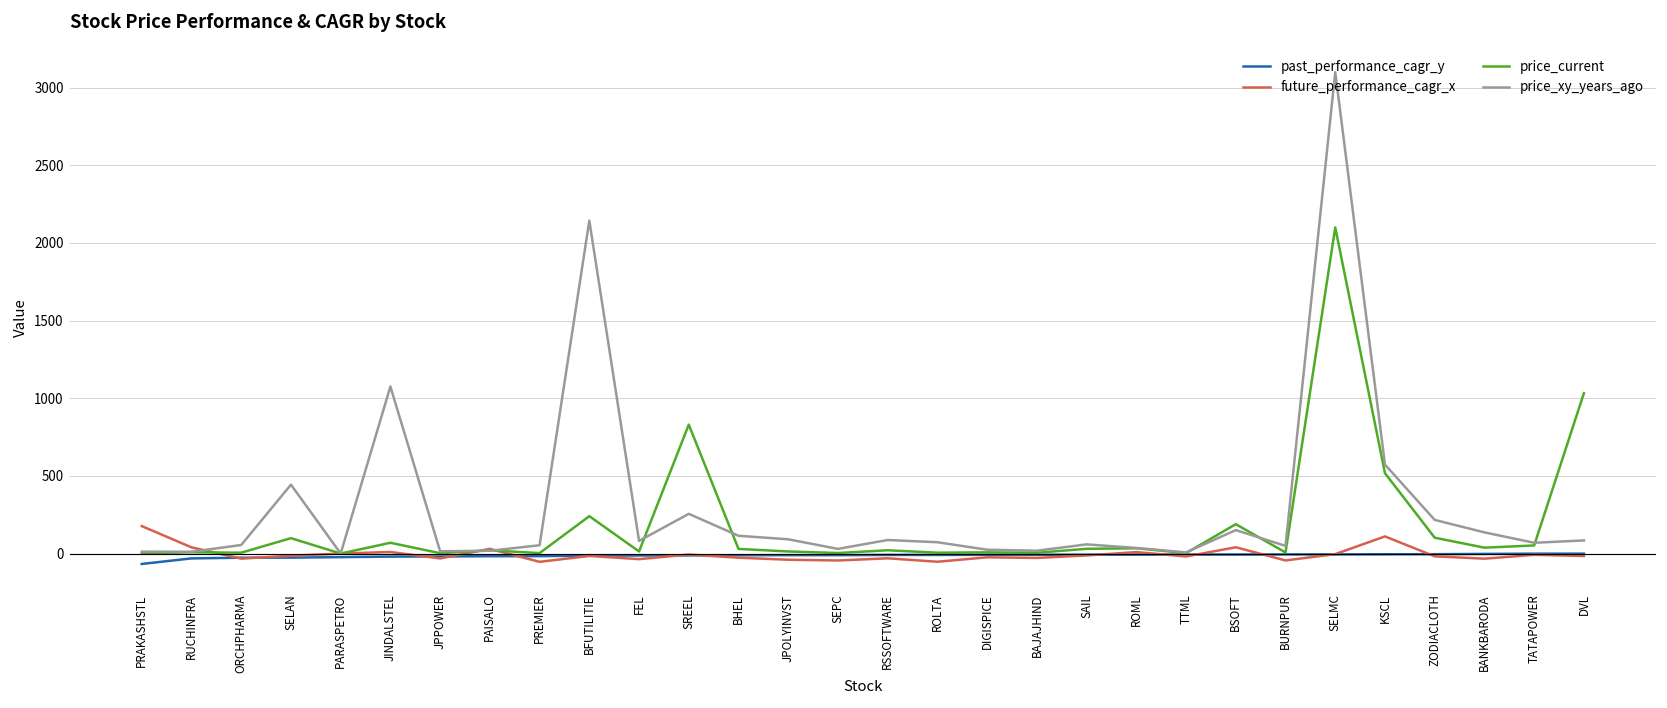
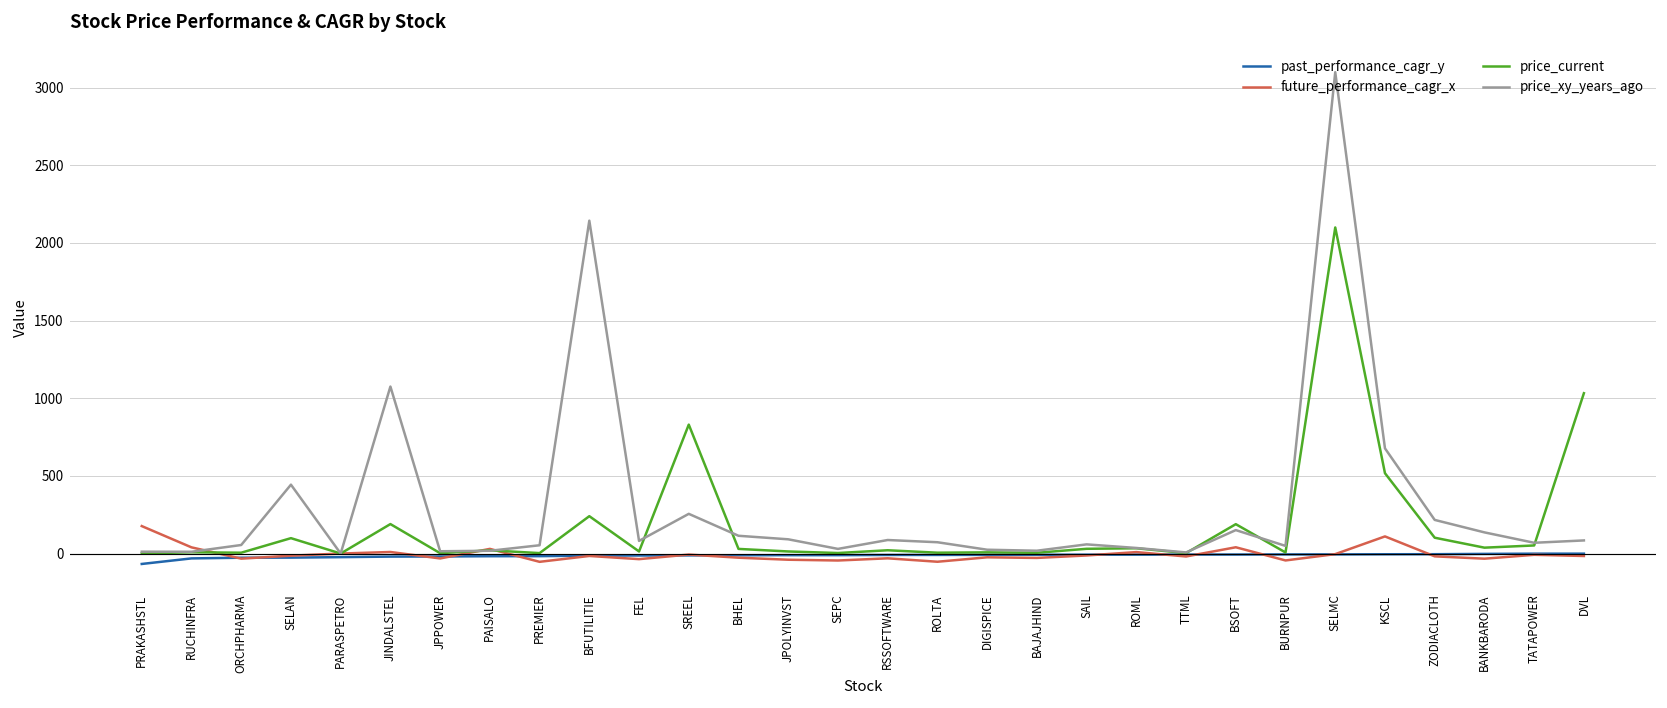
  {
    "past_performance_cagr_y": {
      "PRAKASHSTL": -70,
      "RUCHINFRA": -30,
      "PARASPETRO": -20,
      "JINDALSTEL": -20,
      "PAISALO": -20,
      "PREMIER": -20,
      "FEL": -10,
      "JPOLYINVST": -10,
      "RSSOFTWARE": -10,
      "BSOFT": -10,
      "KSCL": 0,
      "BANKBARODA": 0
    },
    "future_performance_cagr_x": {
      "PRAKASHSTL": 180,
      "RUCHINFRA": 40,
      "JINDALSTEL": 10,
      "PREMIER": -50,
      "FEL": -40,
      "JPOLYINVST": -40,
      "SEPC": -40,
      "RSSOFTWARE": -30,
      "ROLTA": -50,
      "BAJAJHIND": -30,
      "BSOFT": 40,
      "BURNPUR": -40,
      "KSCL": 110,
      "BANKBARODA": -30
    },
    "price_current": {
      "ORCHPHARMA": 10,
      "SELAN": 100,
-     "JINDALSTEL": 70,
+     "JINDALSTEL": 190,
      "PREMIER": 0,
      "BFUTILITIE": 240,
      "FEL": 10,
      "SREEL": 830,
      "BHEL": 30,
      "JPOLYINVST": 10,
      "RSSOFTWARE": 20,
      "SAIL": 30,
      "BSOFT": 190,
      "SELMC": 2100,
      "KSCL": 520,
      "ZODIACLOTH": 100,
      "BANKBARODA": 40,
      "DVL": 1030
    },
    "price_xy_years_ago": {
      "ORCHPHARMA": 60,
      "SELAN": 440,
      "JINDALSTEL": 1080,
      "PREMIER": 50,
      "BFUTILITIE": 2140,
      "FEL": 80,
      "SREEL": 260,
      "BHEL": 110,
      "JPOLYINVST": 90,
      "SEPC": 30,
      "RSSOFTWARE": 90,
      "ROLTA": 70,
      "SAIL": 60,
      "BSOFT": 150,
      "BURNPUR": 50,
      "SELMC": 3100,
-     "KSCL": 570,
+     "KSCL": 680,
      "ZODIACLOTH": 220,
      "BANKBARODA": 140,
      "DVL": 80
    }
  }
